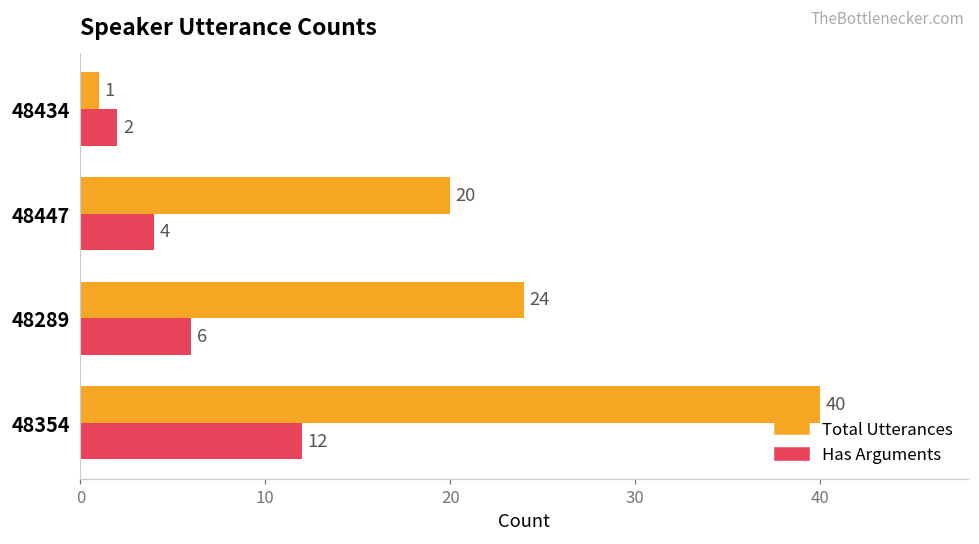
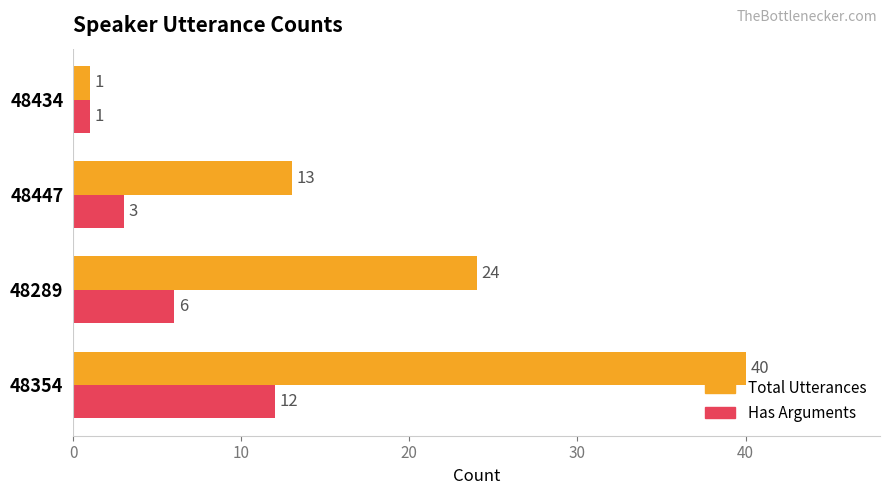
  {
    "Total Utterances": {
      "48434": 1,
-     "48447": 20,
+     "48447": 13,
      "48289": 24,
      "48354": 40
    },
    "Has Arguments": {
-     "48434": 2,
-     "48447": 4,
+     "48434": 1,
+     "48447": 3,
      "48289": 6,
      "48354": 12
    }
  }
